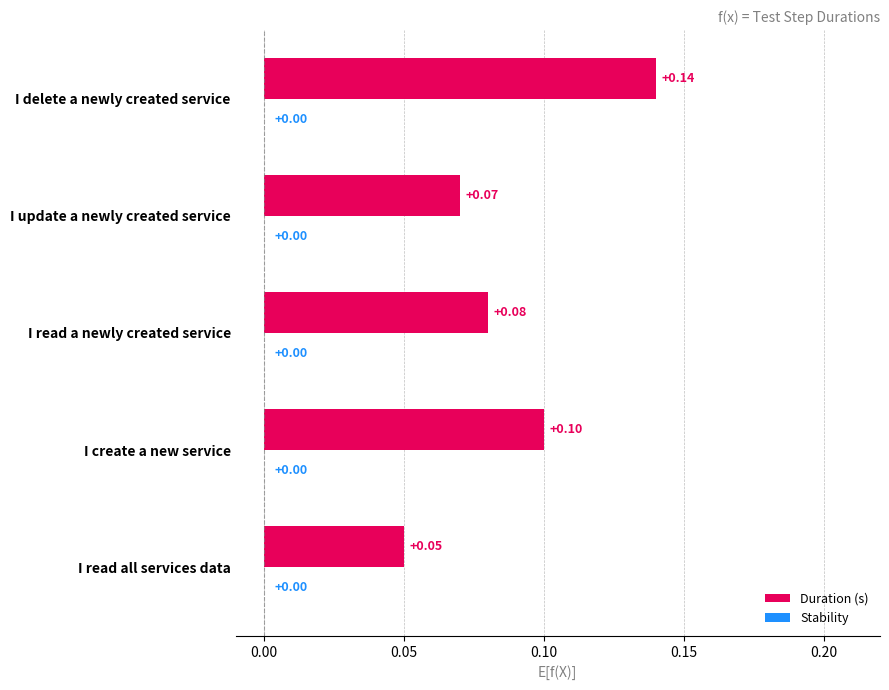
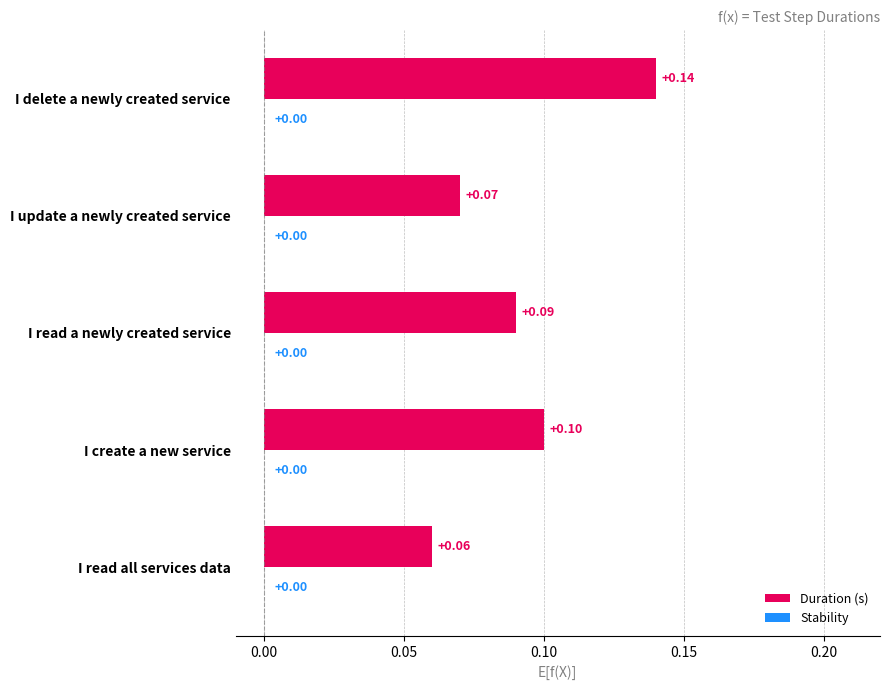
  {
    "Duration (s)": {
      "I delete a newly created service": "+0.14",
      "I update a newly created service": "+0.07",
-     "I read a newly created service": "+0.08",
+     "I read a newly created service": "+0.09",
      "I create a new service": "+0.10",
-     "I read all services data": "+0.05"
+     "I read all services data": "+0.06"
    },
    "Stability": {
      "I delete a newly created service": "+0.00",
      "I update a newly created service": "+0.00",
      "I read a newly created service": "+0.00",
      "I create a new service": "+0.00",
      "I read all services data": "+0.00"
    }
  }
